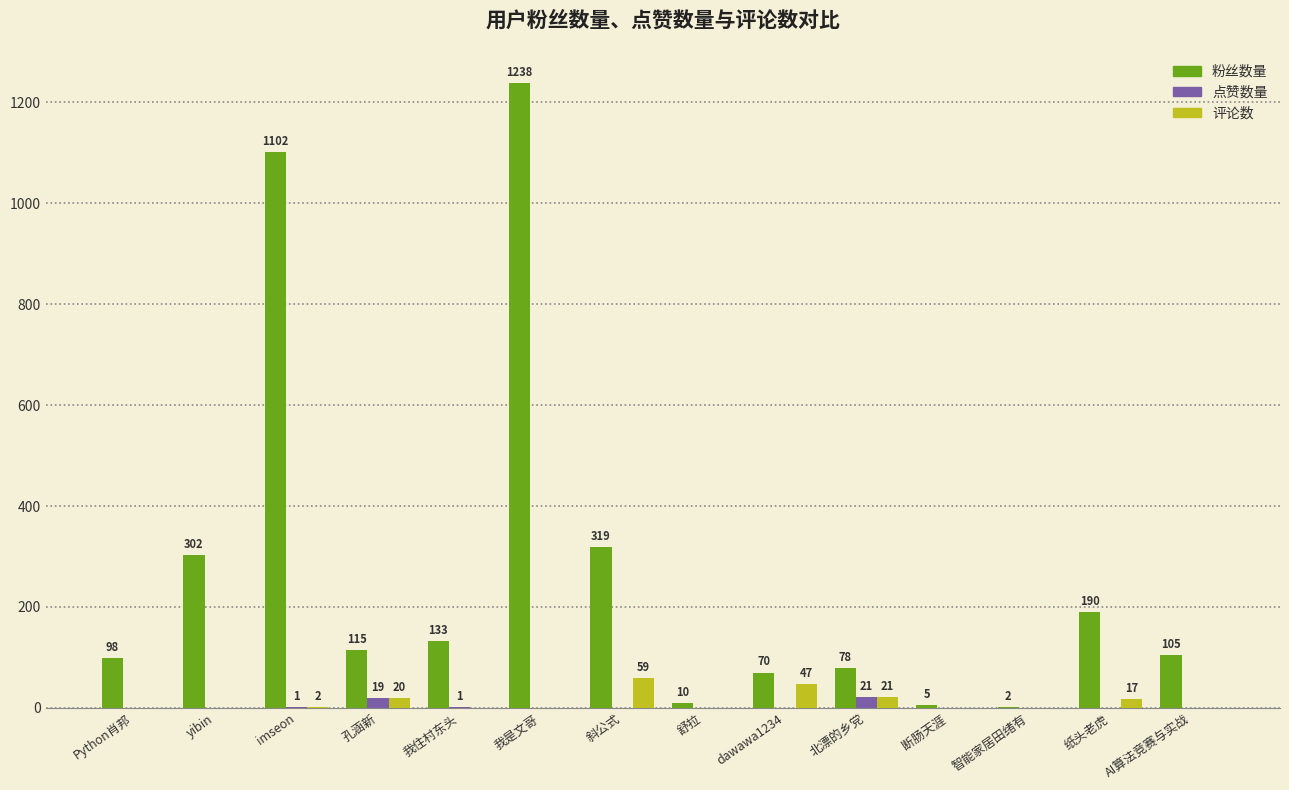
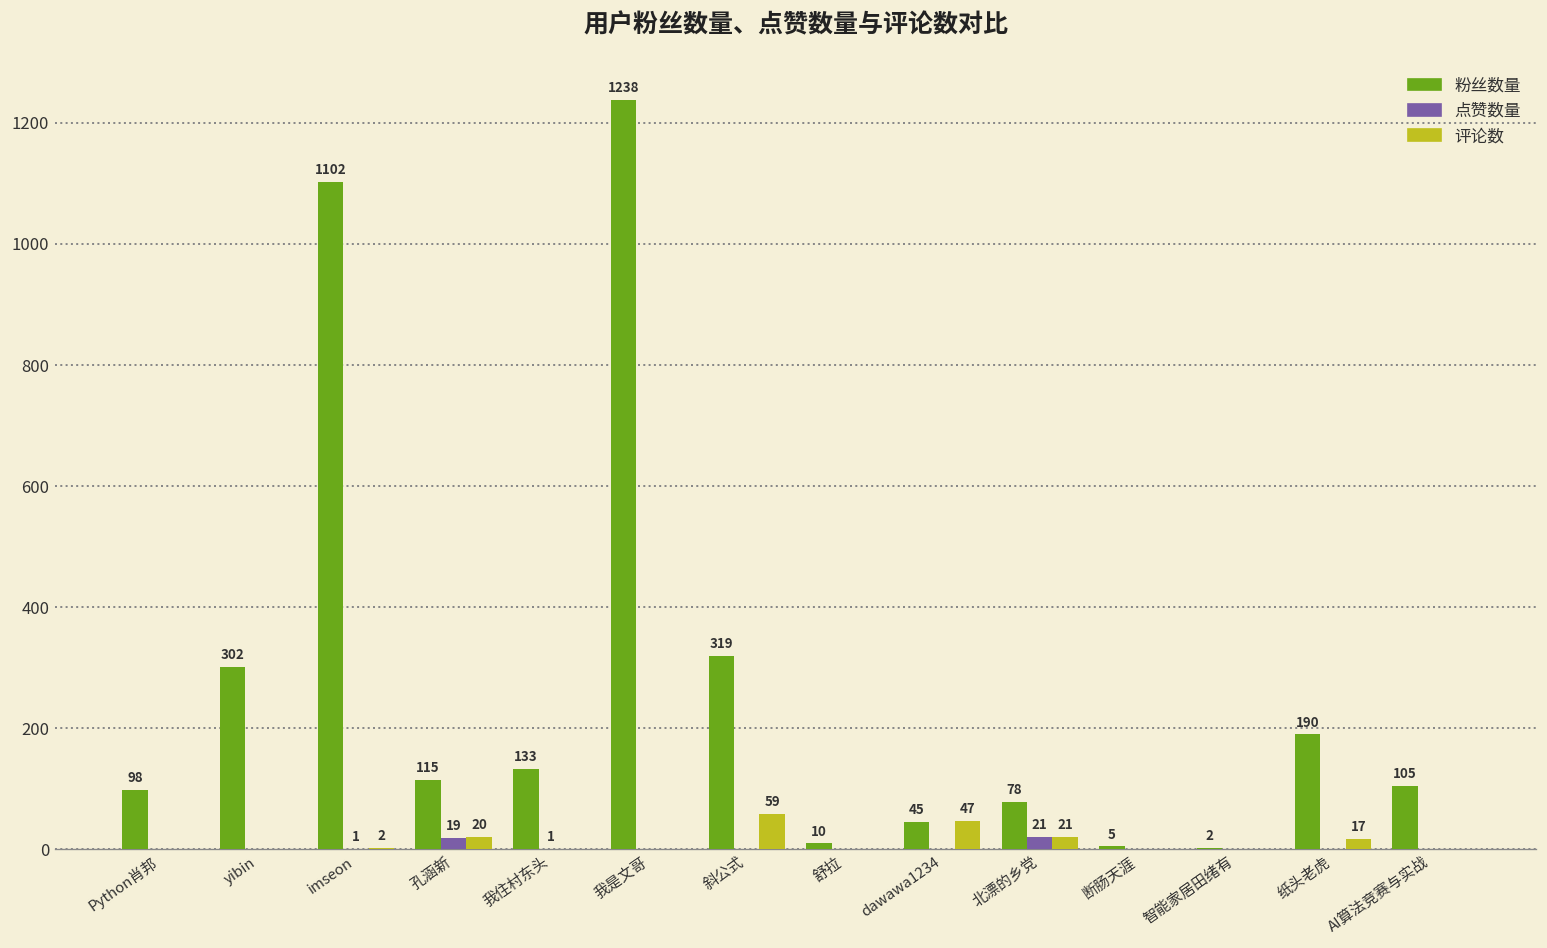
  {
    "粉丝数量": {
      "Python肖邦": 98,
      "yibin": 302,
      "imseon": 1102,
      "孔涵新": 115,
      "我住村东头": 133,
      "我是文哥": 1238,
      "斜公式": 319,
      "舒拉": 10,
-     "dawawa1234": 70,
+     "dawawa1234": 45,
      "北漂的乡党": 78,
      "断肠天涯": 5,
      "智能家居田绪有": 2,
      "纸头老虎": 190,
      "AI算法竞赛与实战": 105
    },
    "点赞数量": {
      "imseon": 1,
      "孔涵新": 19,
      "我住村东头": 1,
      "北漂的乡党": 21
    },
    "评论数": {
      "imseon": 2,
      "孔涵新": 20,
      "斜公式": 59,
      "dawawa1234": 47,
      "北漂的乡党": 21,
      "纸头老虎": 17
    }
  }
